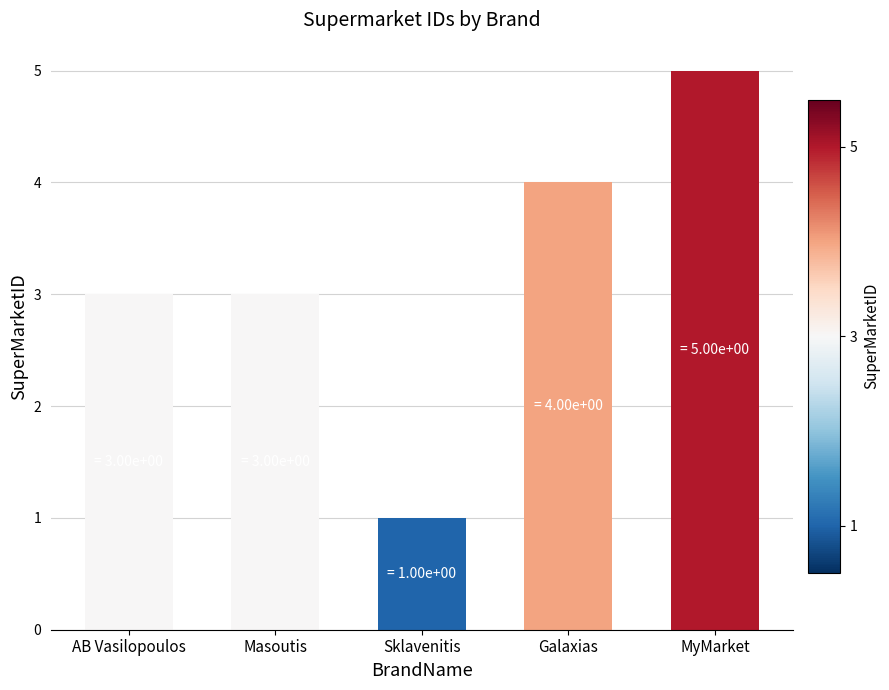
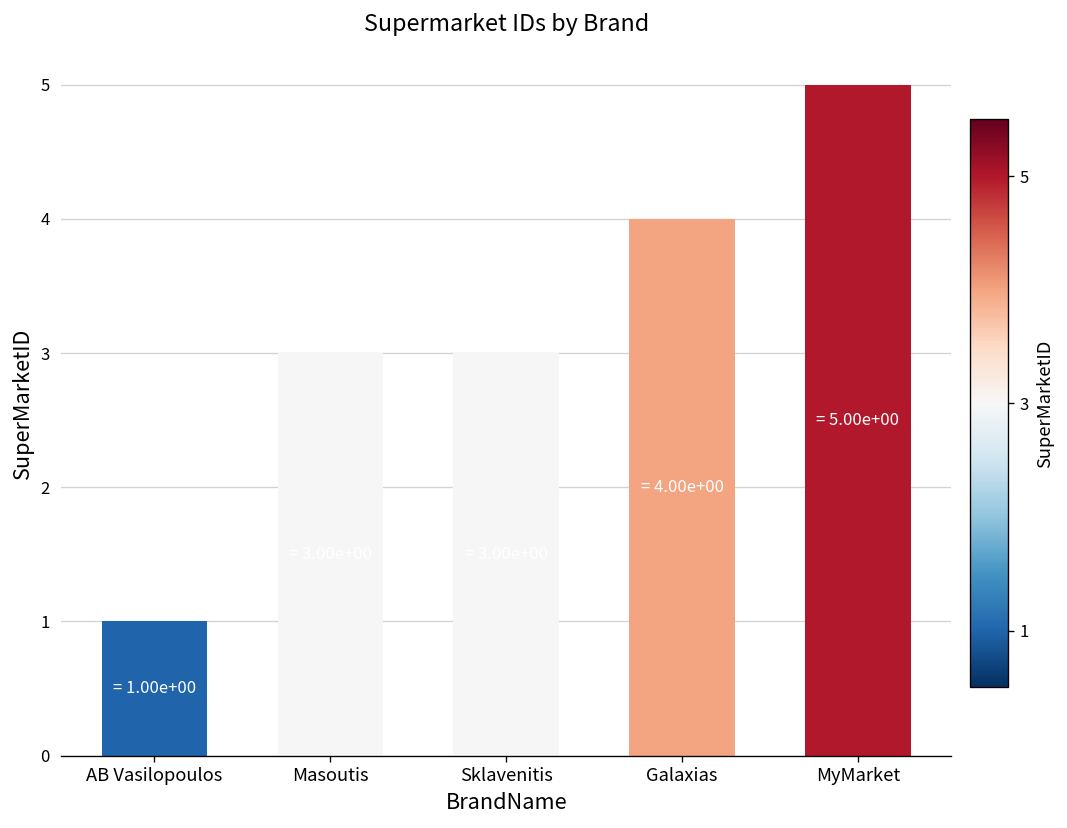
  {
-   "AB Vasilopoulos": 3,
+   "AB Vasilopoulos": 1,
    "Masoutis": 3,
-   "Sklavenitis": 1
+   "Sklavenitis": 3
  }
